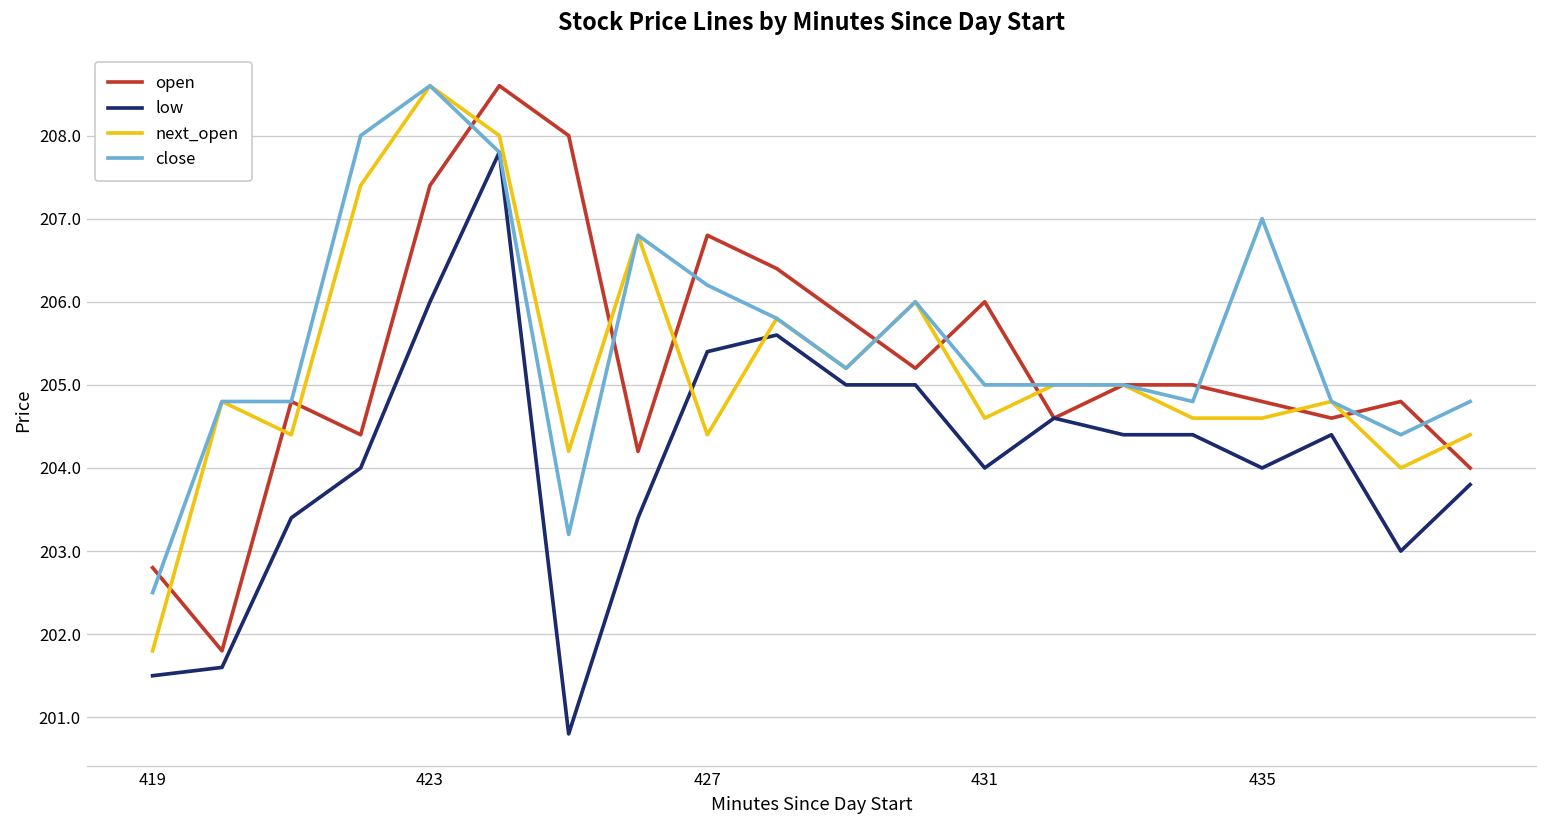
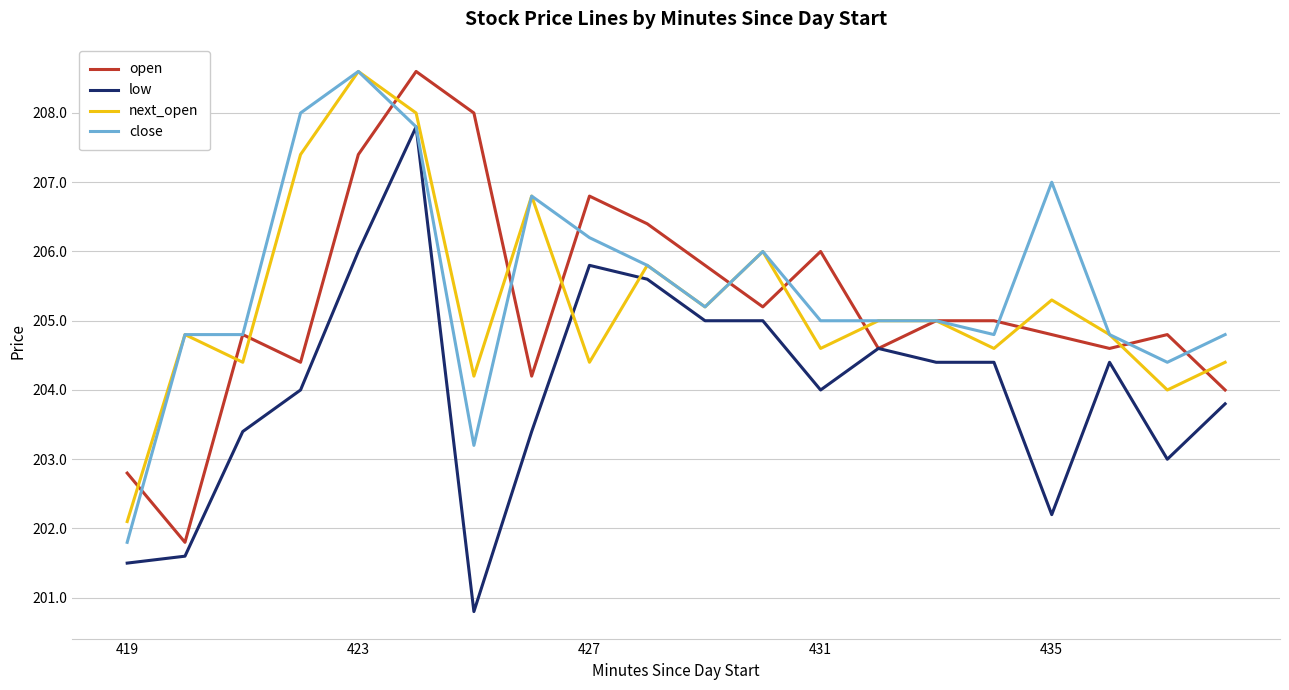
  {
    "open": {
      "419": 202.8,
      "423": 207.4,
      "427": 206.8,
      "431": 206.0,
      "435": 204.8
    },
    "low": {
      "419": 201.5,
      "423": 206.0,
-     "427": 205.4,
+     "427": 205.8,
      "431": 204.0,
-     "435": 204.0
+     "435": 202.2
    },
    "next_open": {
-     "419": 201.8,
+     "419": 202.1,
      "427": 204.4,
      "431": 204.6,
-     "435": 204.6
+     "435": 205.3
    },
    "close": {
-     "419": 202.5,
+     "419": 201.8,
      "427": 206.2,
      "431": 205.0,
      "435": 207.0
    }
  }
